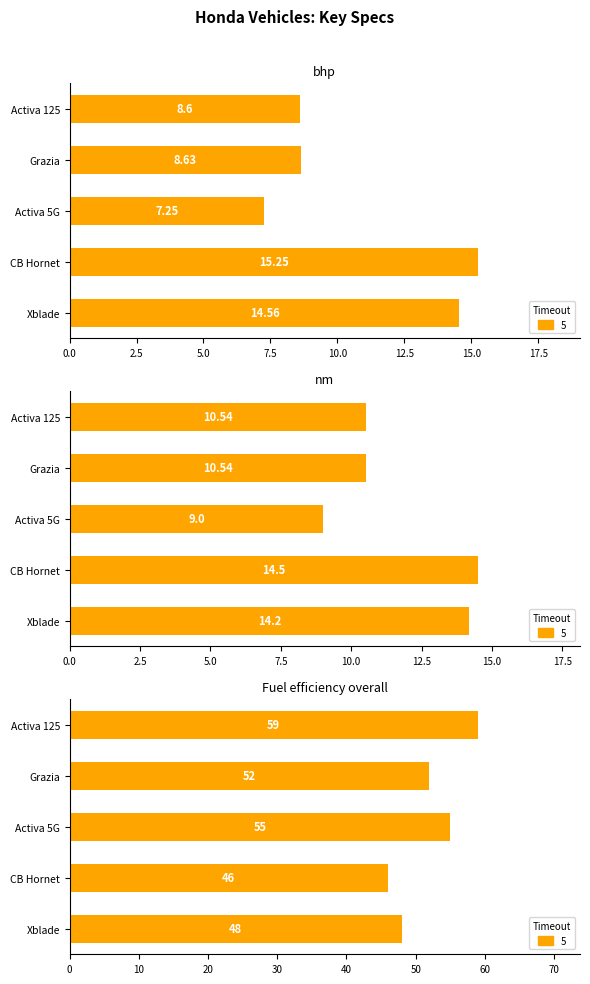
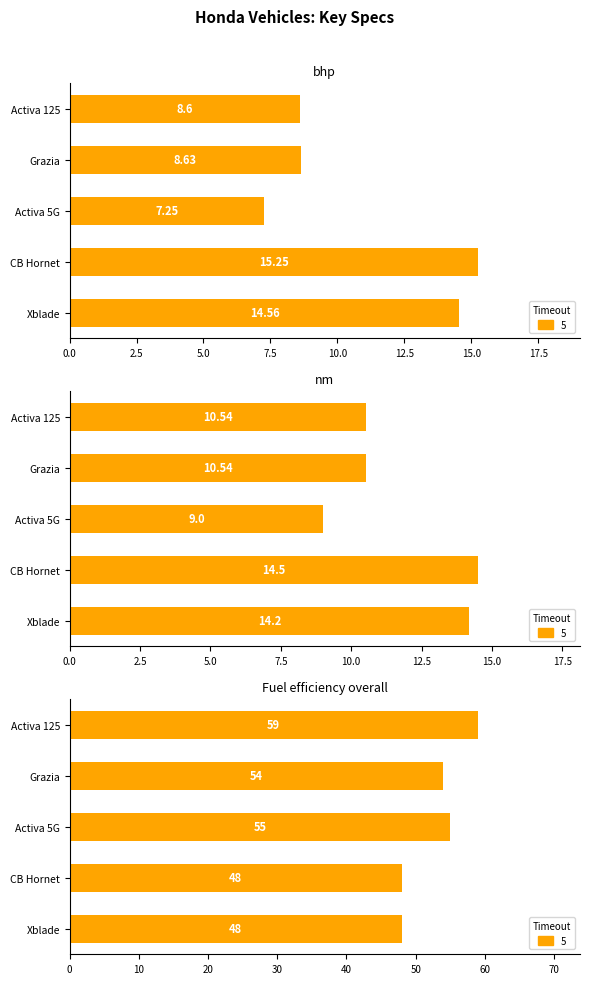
  {
    "bhp": {
      "Activa 125": 8.6,
      "Grazia": 8.63,
      "Activa 5G": 7.25,
      "CB Hornet": 15.25,
      "Xblade": 14.56
    },
    "nm": {
      "Activa 125": 10.54,
      "Grazia": 10.54,
      "Activa 5G": 9.0,
      "CB Hornet": 14.5,
      "Xblade": 14.2
    },
    "Fuel efficiency overall": {
      "Activa 125": 59,
-     "Grazia": 52,
+     "Grazia": 54,
      "Activa 5G": 55,
-     "CB Hornet": 46,
+     "CB Hornet": 48,
      "Xblade": 48
    }
  }
